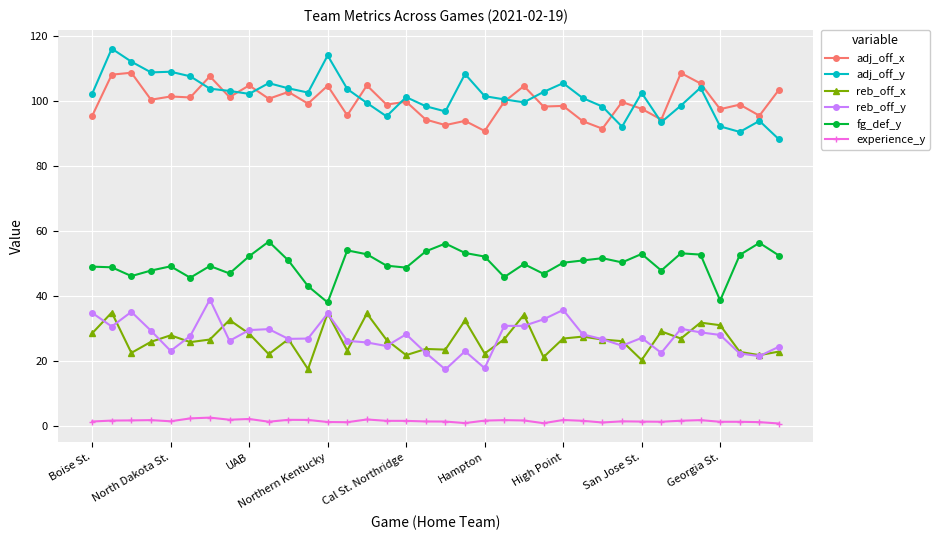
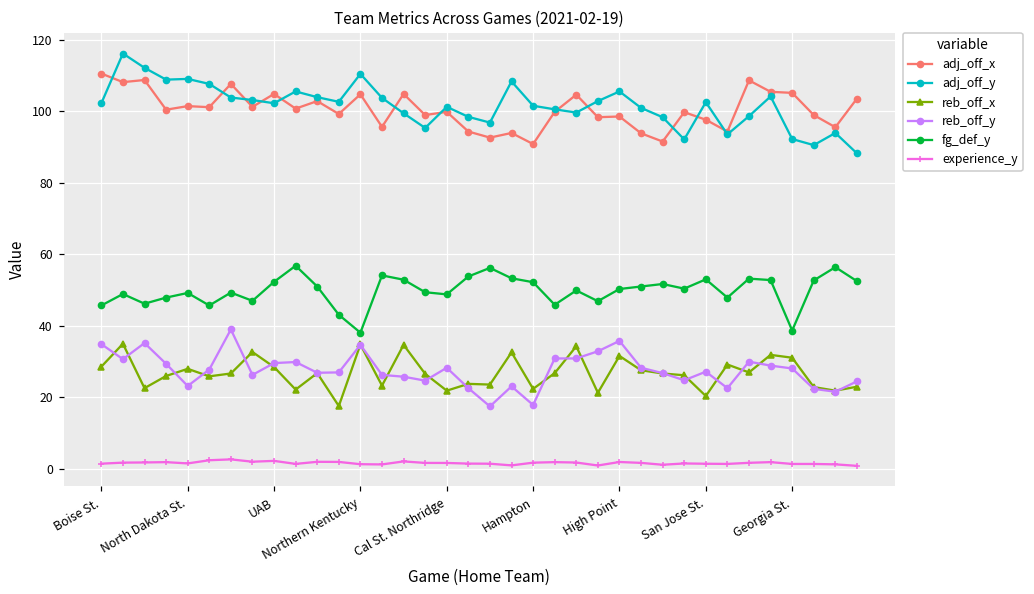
  {
    "adj_off_x": {
-     "Boise St.": 95,
+     "Boise St.": 111,
      "North Dakota St.": 101,
      "UAB": 105,
      "Northern Kentucky": 105,
      "Cal St. Northridge": 100,
      "Hampton": 91,
      "High Point": 99,
      "San Jose St.": 98,
-     "Georgia St.": 98
+     "Georgia St.": 105
    },
    "adj_off_y": {
      "Boise St.": 102,
      "North Dakota St.": 109,
      "UAB": 102,
-     "Northern Kentucky": 114,
+     "Northern Kentucky": 110,
      "Cal St. Northridge": 101,
      "Hampton": 102,
      "High Point": 106,
      "San Jose St.": 103,
      "Georgia St.": 92
    },
    "reb_off_x": {
      "Boise St.": 29,
      "North Dakota St.": 28,
      "UAB": 29,
      "Cal St. Northridge": 22,
      "Hampton": 22,
-     "High Point": 27,
+     "High Point": 32,
      "San Jose St.": 20,
      "Georgia St.": 31
    },
    "fg_def_y": {
-     "Boise St.": 49,
+     "Boise St.": 46,
      "North Dakota St.": 49,
      "UAB": 52,
      "Northern Kentucky": 38,
      "Cal St. Northridge": 49,
      "Hampton": 52,
      "High Point": 50,
      "San Jose St.": 53,
      "Georgia St.": 39
    }
  }
